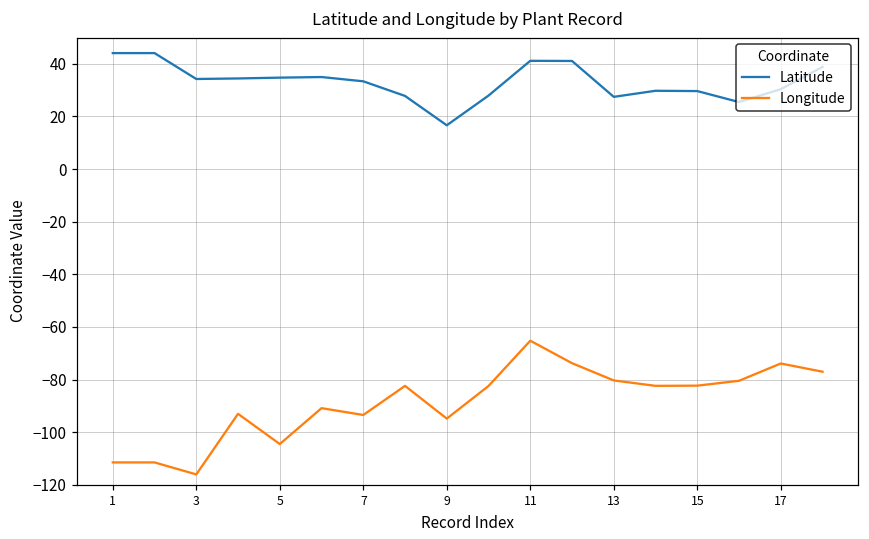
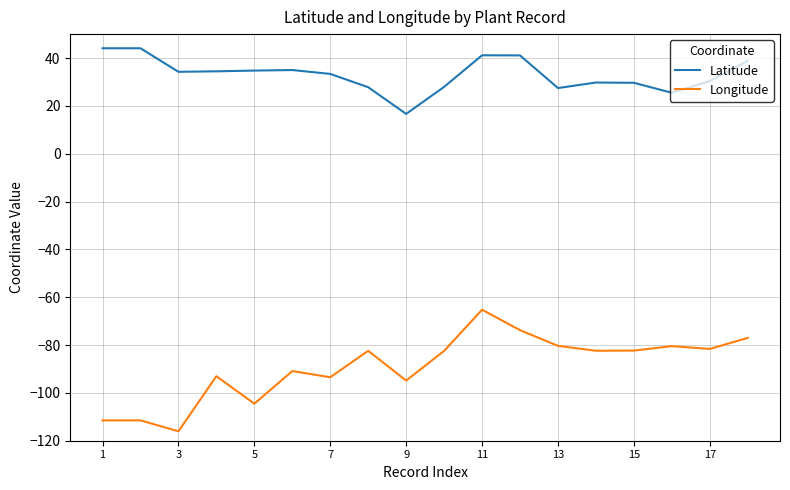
  {
    "Latitude": {
      "1": 44,
      "3": 34,
      "5": 35,
      "7": 33,
      "9": 17,
      "11": 41,
      "13": 27,
      "15": 30
    },
    "Longitude": {
      "1": -111,
      "3": -116,
      "5": -105,
      "7": -93,
      "9": -95,
      "11": -65,
      "13": -80,
      "15": -82,
-     "17": -74
+     "17": -82
    }
  }
